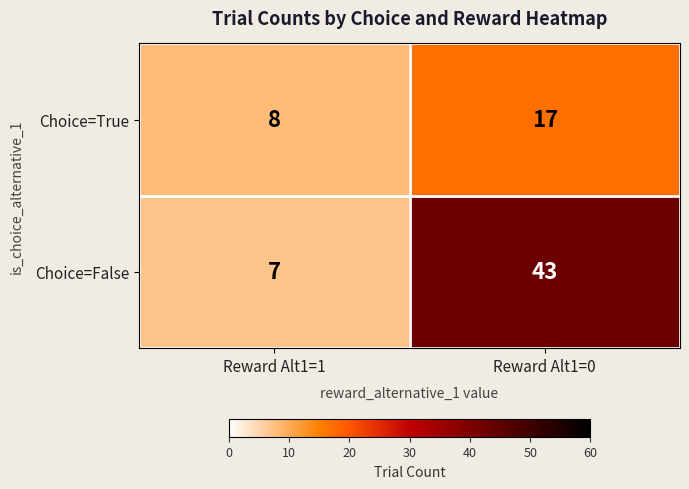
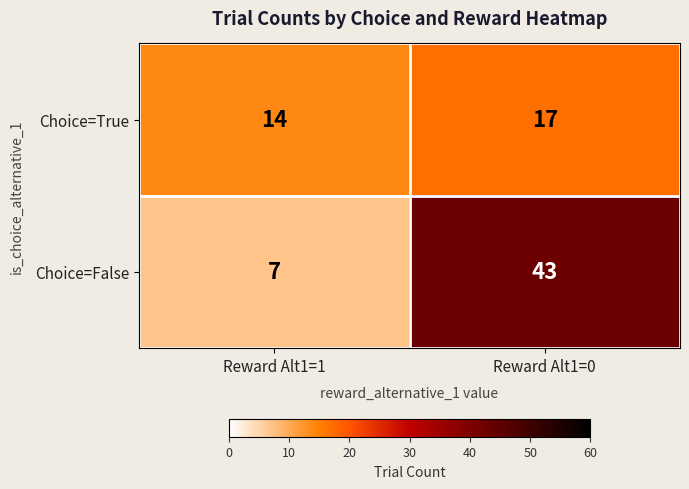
  {
    "Choice=True": {
-     "Reward Alt1=1": 8,
+     "Reward Alt1=1": 14,
      "Reward Alt1=0": 17
    },
    "Choice=False": {
      "Reward Alt1=1": 7,
      "Reward Alt1=0": 43
    }
  }
